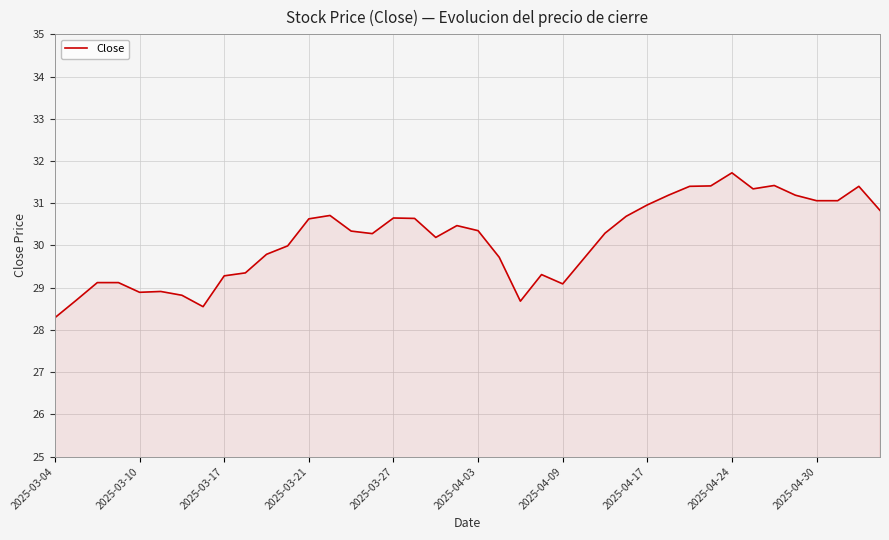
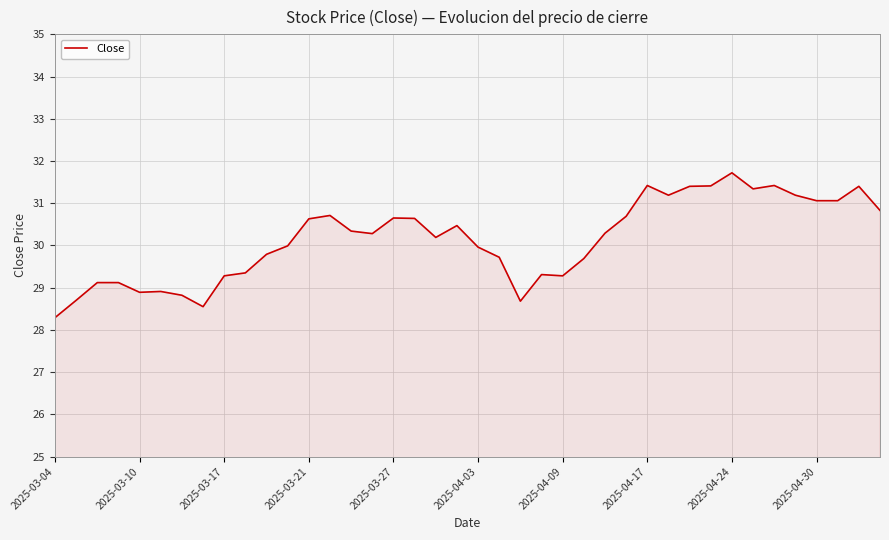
  {
    "2025-03-04": 28.3,
    "2025-03-10": 28.9,
    "2025-03-17": 29.3,
    "2025-03-21": 30.6,
    "2025-03-27": 30.7,
-   "2025-04-03": 30.4,
-   "2025-04-09": 29.1,
-   "2025-04-17": 31.0,
+   "2025-04-03": 30.0,
+   "2025-04-09": 29.3,
+   "2025-04-17": 31.4,
    "2025-04-24": 31.7,
    "2025-04-30": 31.1
  }
